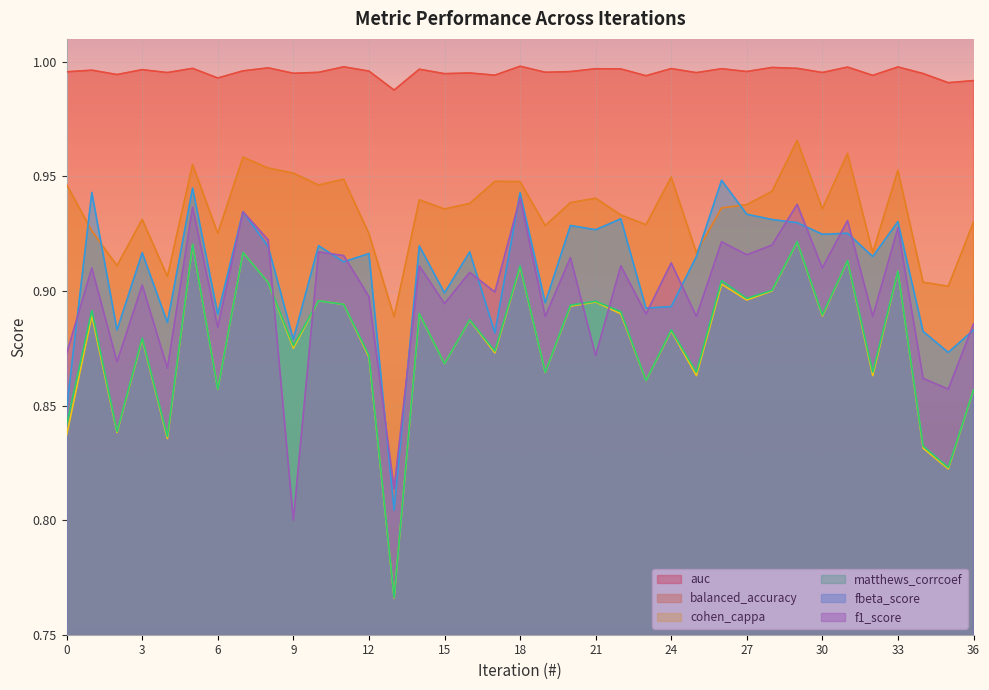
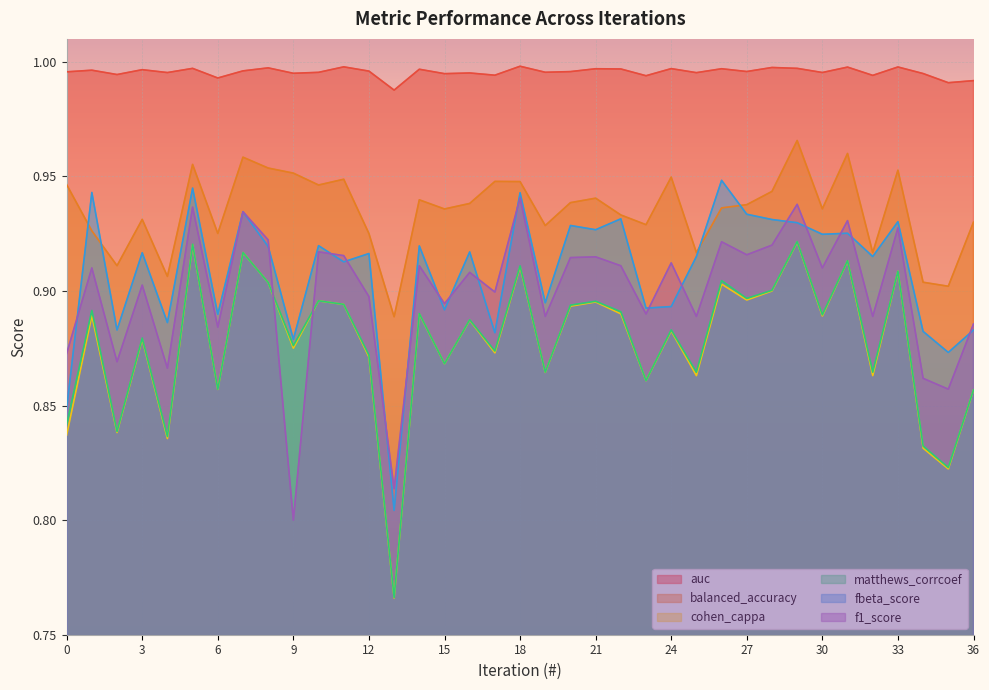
  {
    "matthews_corrcoef": {
      "0": 0.842
    },
    "fbeta_score": {
      "0": 0.849,
      "3": 0.917,
      "6": 0.890,
      "9": 0.879,
      "12": 0.916,
-     "15": 0.899,
+     "15": 0.892,
      "18": 0.943,
      "21": 0.927,
      "24": 0.893,
      "27": 0.933,
      "30": 0.925,
      "33": 0.930,
      "36": 0.883
    },
    "f1_score": {
      "0": 0.873,
      "3": 0.903,
      "6": 0.884,
      "9": 0.800,
      "12": 0.898,
      "15": 0.894,
      "18": 0.941,
-     "21": 0.872,
+     "21": 0.915,
      "24": 0.912,
      "27": 0.916,
      "30": 0.910,
      "33": 0.928,
      "36": 0.886
    }
  }
